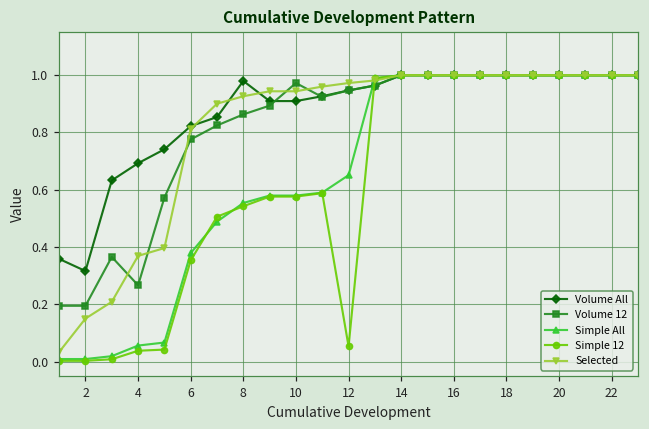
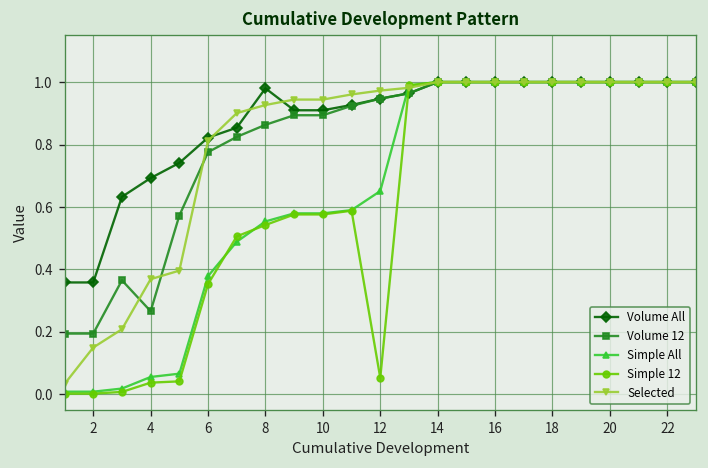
  {
    "Volume All": {
-     "2": 0.32,
+     "2": 0.36,
      "4": 0.69,
      "8": 0.98,
      "10": 0.91
    },
    "Volume 12": {
      "2": 0.19,
      "4": 0.27,
      "6": 0.78,
      "8": 0.86,
-     "10": 0.97
+     "10": 0.89
    },
    "Simple All": {
      "4": 0.06,
      "6": 0.38,
      "8": 0.55,
      "12": 0.65
    },
    "Simple 12": {
      "4": 0.04,
      "6": 0.35,
      "8": 0.54,
      "12": 0.05
    },
    "Selected": {
      "2": 0.15,
      "4": 0.37,
      "8": 0.93,
      "10": 0.94,
      "12": 0.97
    }
  }
